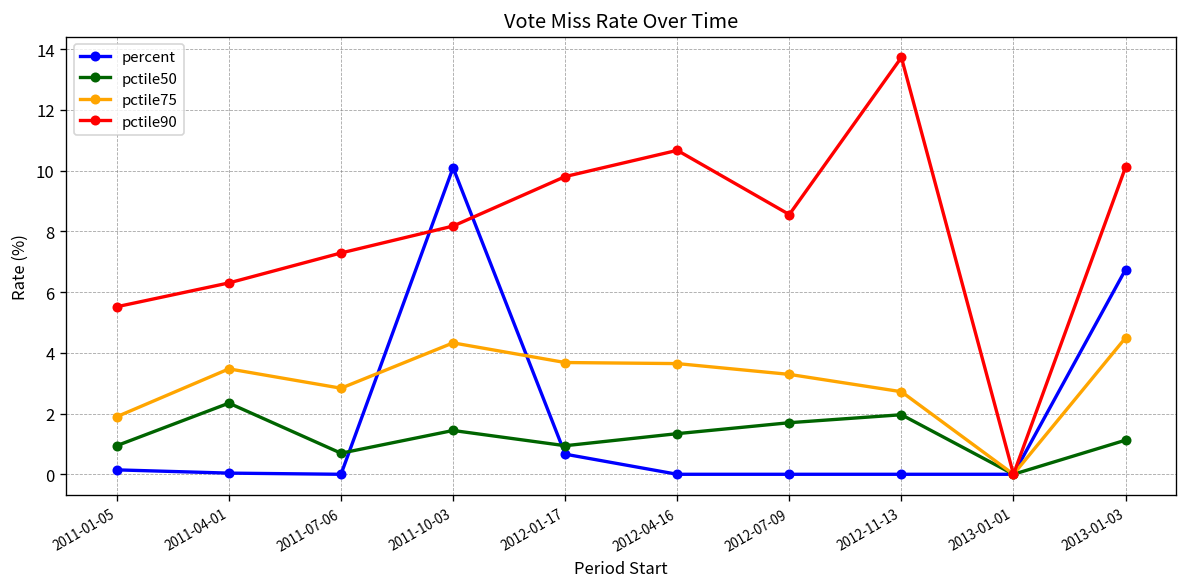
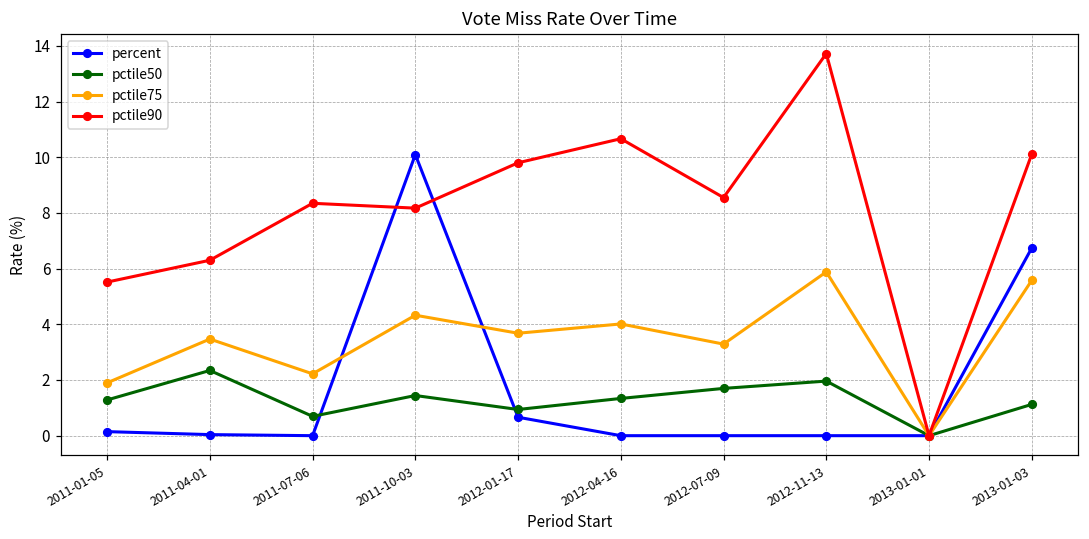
  {
    "percent": {
      "2011-01-05": 0.1,
      "2011-04-01": 0.0,
      "2011-07-06": 0.0,
      "2011-10-03": 10.1,
      "2012-01-17": 0.7,
      "2012-04-16": 0.0,
      "2012-07-09": 0.0,
      "2012-11-13": 0.0,
      "2013-01-03": 6.7
    },
    "pctile50": {
-     "2011-01-05": 0.9,
+     "2011-01-05": 1.3,
      "2011-04-01": 2.3,
      "2011-07-06": 0.7,
      "2011-10-03": 1.4,
      "2012-01-17": 0.9,
      "2012-04-16": 1.3,
      "2012-07-09": 1.7,
      "2012-11-13": 2.0,
      "2013-01-03": 1.1
    },
    "pctile75": {
      "2011-01-05": 1.9,
      "2011-04-01": 3.5,
-     "2011-07-06": 2.8,
+     "2011-07-06": 2.2,
      "2011-10-03": 4.3,
      "2012-01-17": 3.7,
-     "2012-04-16": 3.6,
+     "2012-04-16": 4.0,
      "2012-07-09": 3.3,
-     "2012-11-13": 2.7,
-     "2013-01-03": 4.5
+     "2012-11-13": 5.9,
+     "2013-01-03": 5.6
    },
    "pctile90": {
      "2011-01-05": 5.5,
      "2011-04-01": 6.3,
-     "2011-07-06": 7.3,
+     "2011-07-06": 8.3,
      "2011-10-03": 8.2,
      "2012-01-17": 9.8,
      "2012-04-16": 10.7,
      "2012-07-09": 8.6,
      "2012-11-13": 13.7,
      "2013-01-03": 10.1
    }
  }
